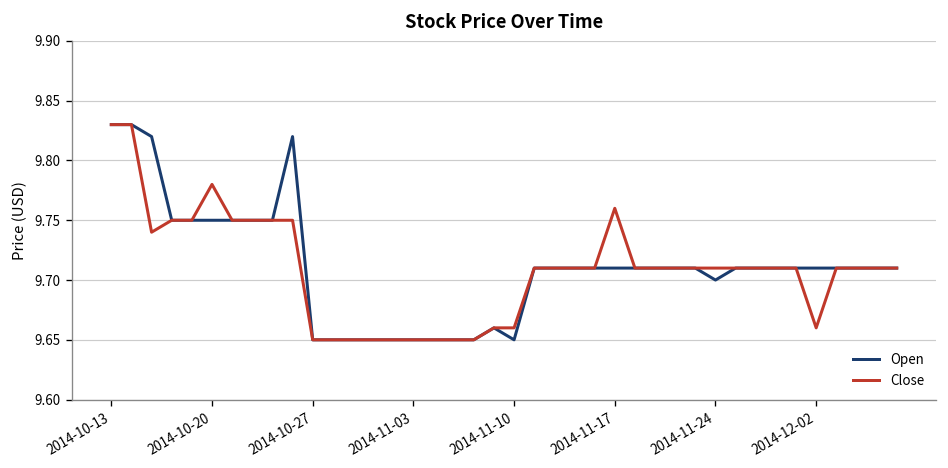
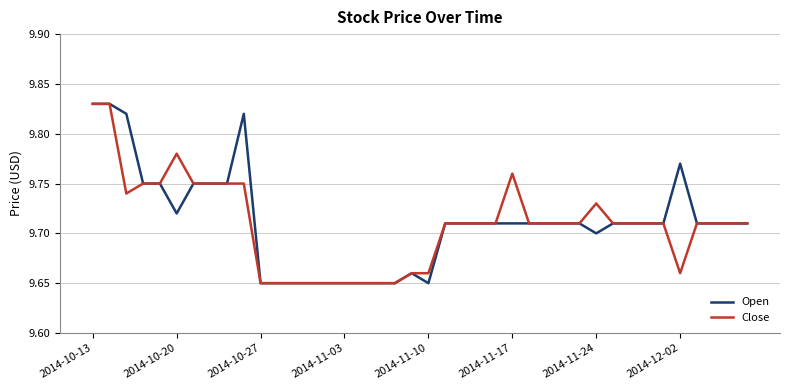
  {
    "Open": {
-     "2014-10-20": 9.75,
+     "2014-10-20": 9.72,
      "2014-11-10": 9.65,
      "2014-11-17": 9.71,
      "2014-11-24": 9.70,
-     "2014-12-02": 9.71
+     "2014-12-02": 9.77
    },
    "Close": {
      "2014-10-20": 9.78,
      "2014-11-10": 9.66,
      "2014-11-17": 9.76,
-     "2014-11-24": 9.71,
+     "2014-11-24": 9.73,
      "2014-12-02": 9.66
    }
  }
